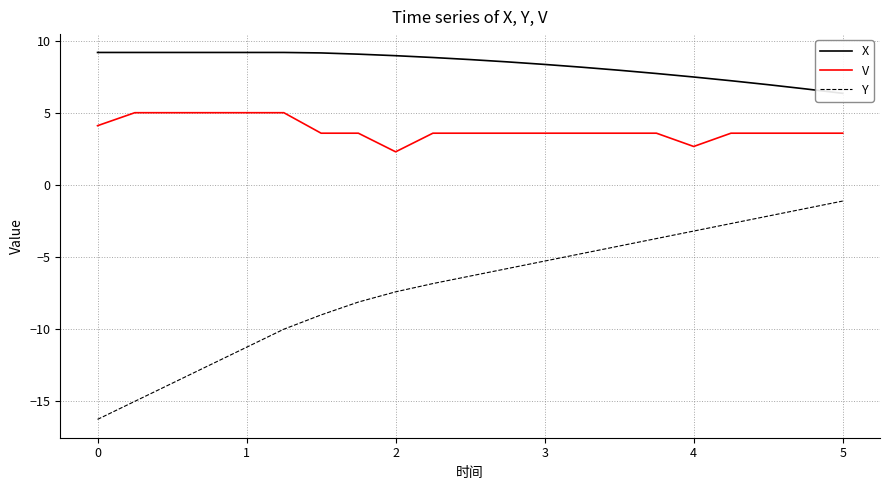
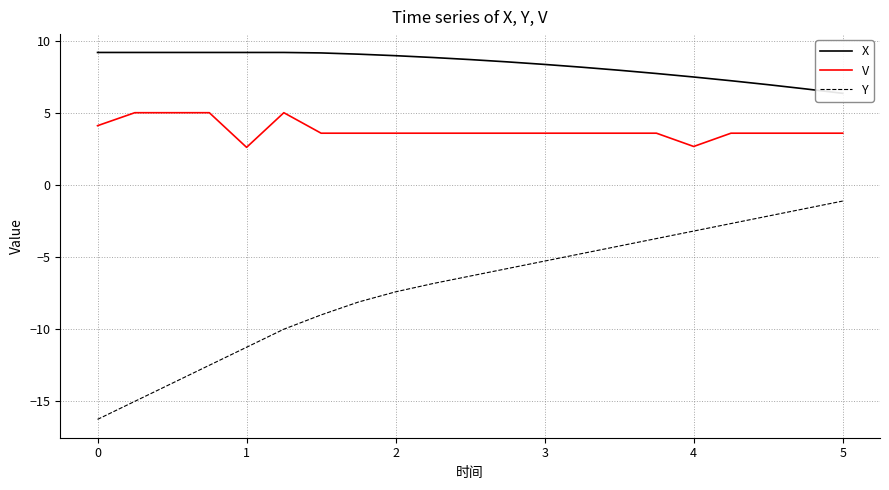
  {
    "V": {
      "0": 4.1,
-     "1": 5.0,
-     "2": 2.3,
+     "1": 2.6,
+     "2": 3.6,
      "3": 3.6,
      "4": 2.7,
      "5": 3.6
    }
  }
